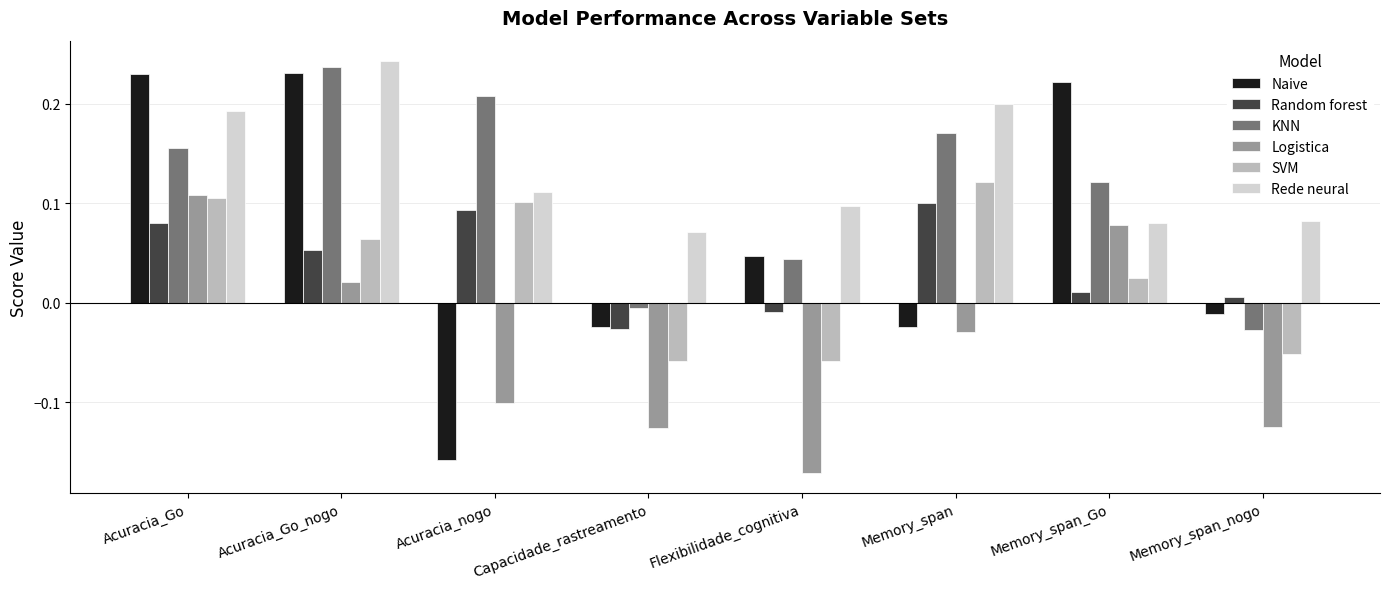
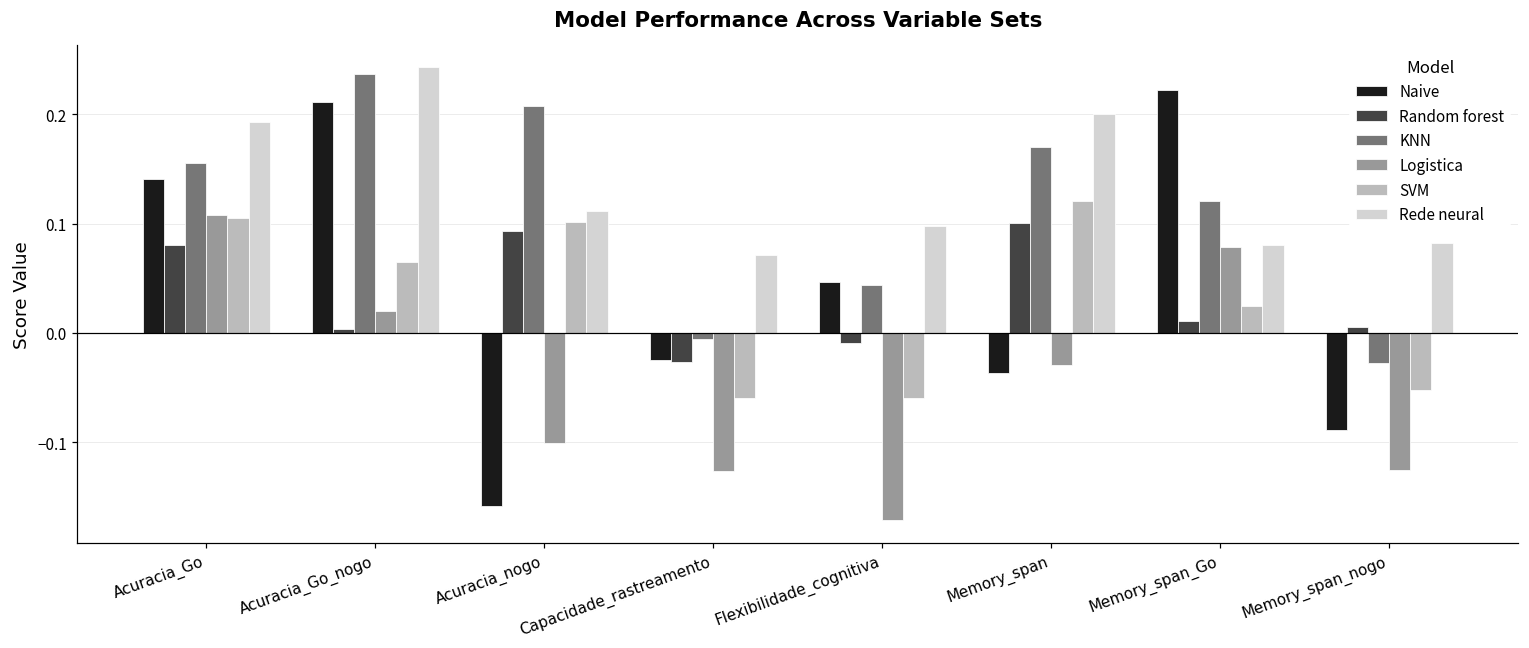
  {
    "Naive": {
-     "Acuracia_Go": 0.23,
-     "Acuracia_Go_nogo": 0.23,
+     "Acuracia_Go": 0.14,
+     "Acuracia_Go_nogo": 0.21,
      "Acuracia_nogo": -0.16,
      "Capacidade_rastreamento": -0.02,
      "Flexibilidade_cognitiva": 0.05,
-     "Memory_span": -0.02,
+     "Memory_span": -0.04,
      "Memory_span_Go": 0.22,
-     "Memory_span_nogo": -0.01
+     "Memory_span_nogo": -0.09
    },
    "Random forest": {
      "Acuracia_Go": 0.08,
-     "Acuracia_Go_nogo": 0.05,
+     "Acuracia_Go_nogo": 0.00,
      "Acuracia_nogo": 0.09,
      "Capacidade_rastreamento": -0.03,
      "Flexibilidade_cognitiva": -0.01,
      "Memory_span": 0.10,
      "Memory_span_Go": 0.01,
      "Memory_span_nogo": 0.01
    }
  }
